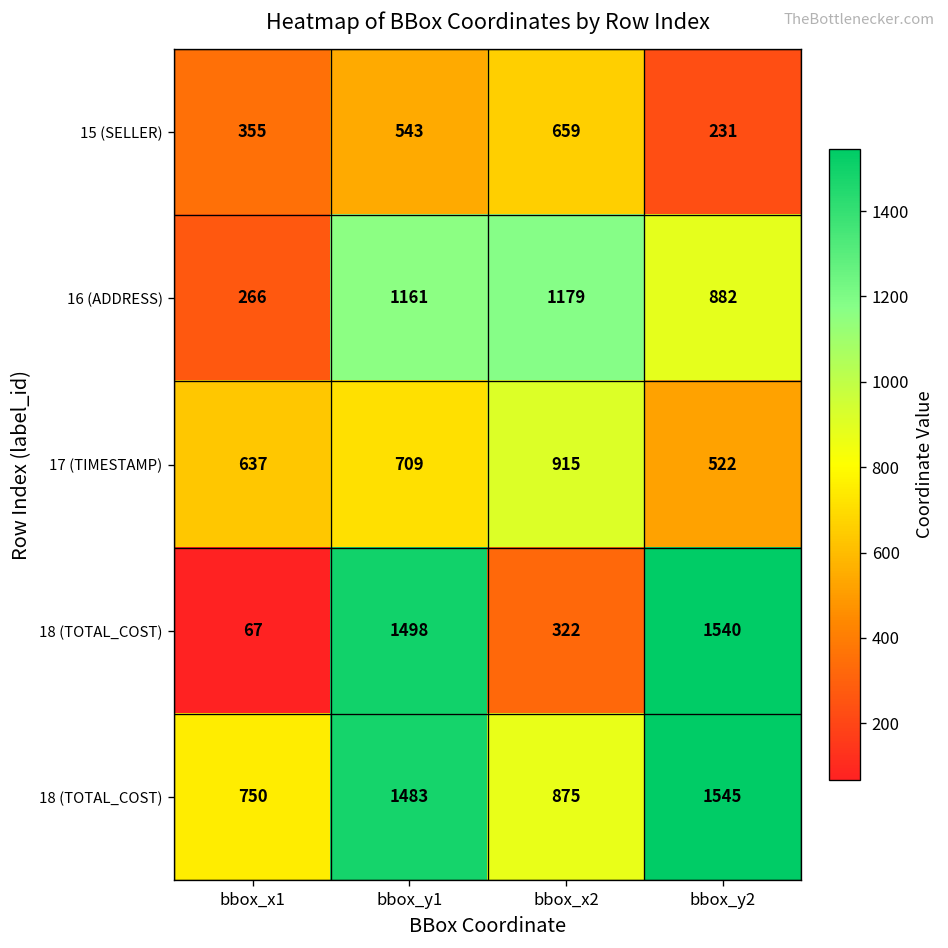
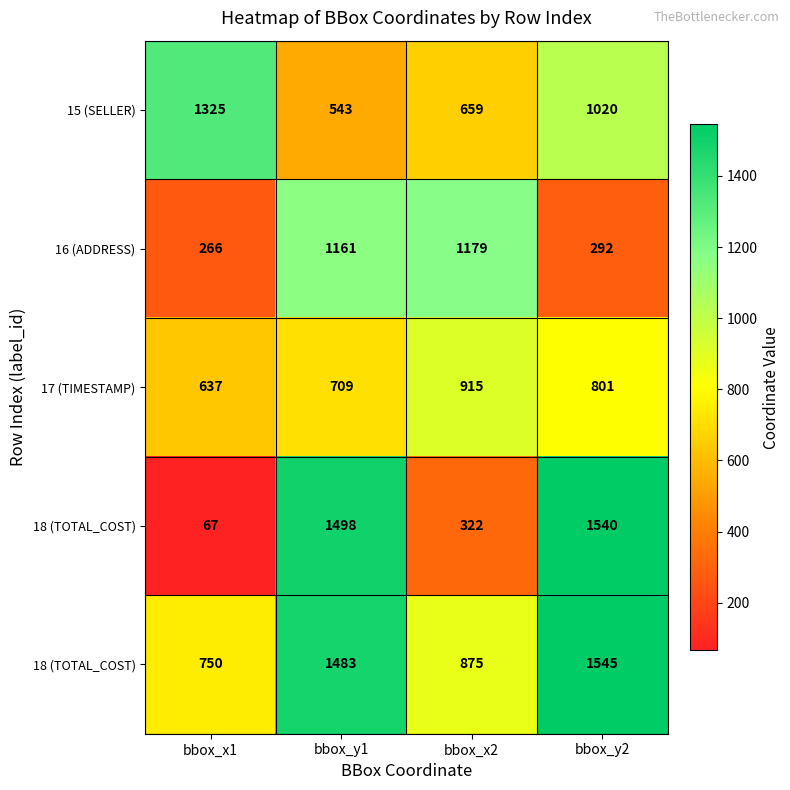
  {
    "15 (SELLER)": {
-     "bbox_x1": 355,
+     "bbox_x1": 1325,
      "bbox_y1": 543,
      "bbox_x2": 659,
-     "bbox_y2": 231
+     "bbox_y2": 1020
    },
    "16 (ADDRESS)": {
      "bbox_x1": 266,
      "bbox_y1": 1161,
      "bbox_x2": 1179,
-     "bbox_y2": 882
+     "bbox_y2": 292
    },
    "17 (TIMESTAMP)": {
      "bbox_x1": 637,
      "bbox_y1": 709,
      "bbox_x2": 915,
-     "bbox_y2": 522
+     "bbox_y2": 801
    }
  }
